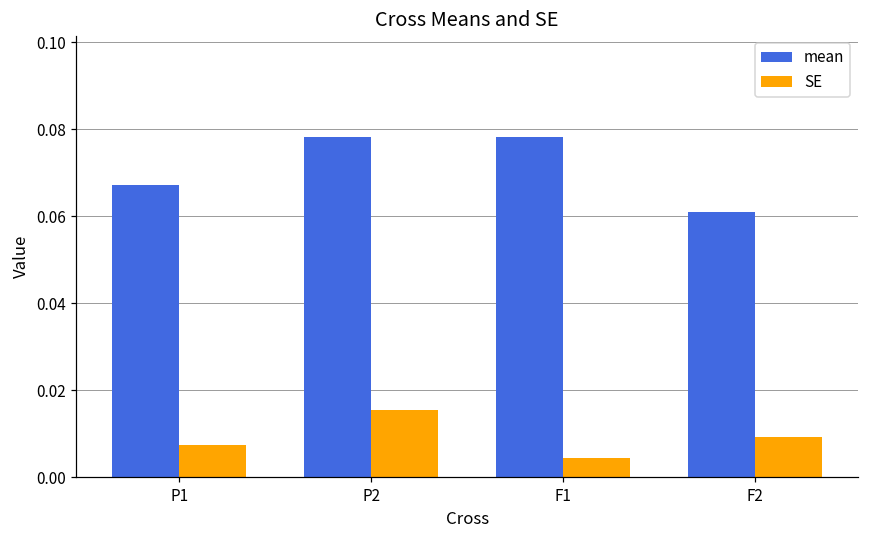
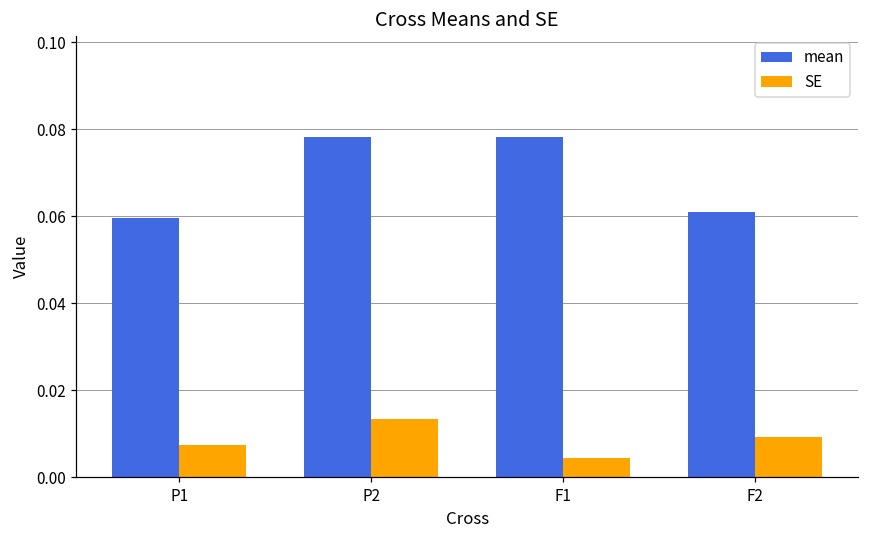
  {
    "mean": {
-     "P1": 0.067,
+     "P1": 0.060,
      "P2": 0.078,
      "F1": 0.078,
      "F2": 0.061
    },
    "SE": {
      "P1": 0.007,
-     "P2": 0.015,
+     "P2": 0.013,
      "F1": 0.004,
      "F2": 0.009
    }
  }
